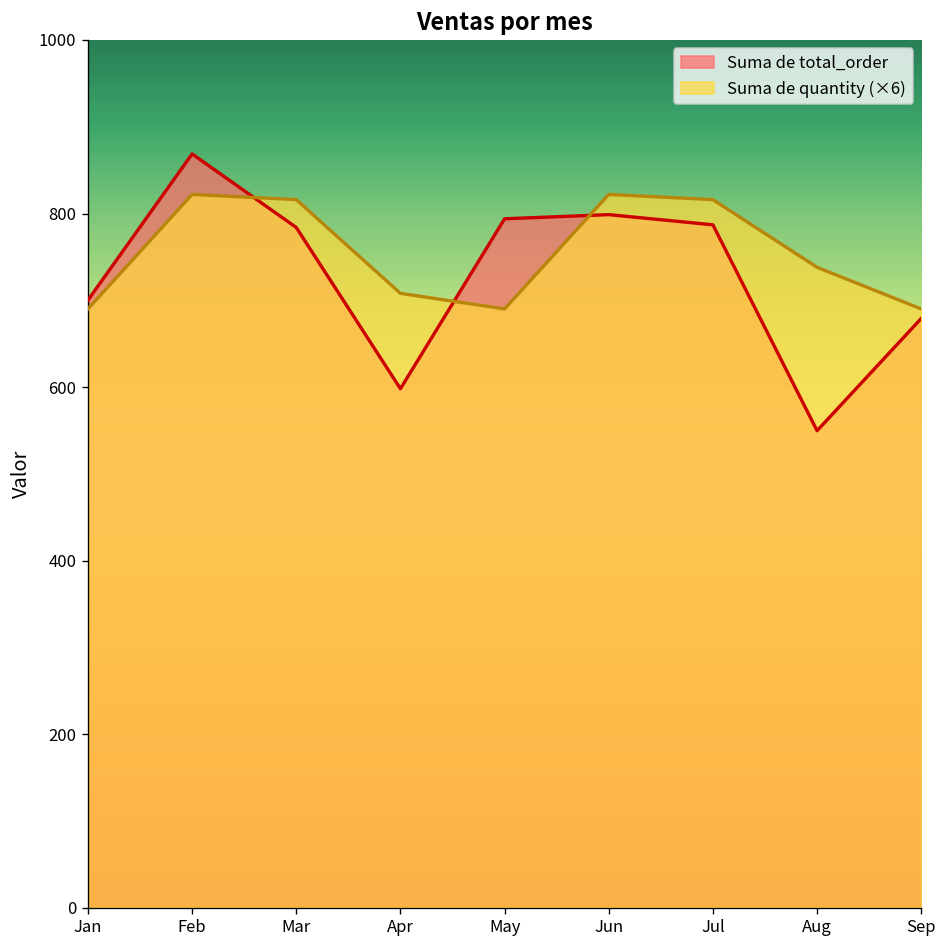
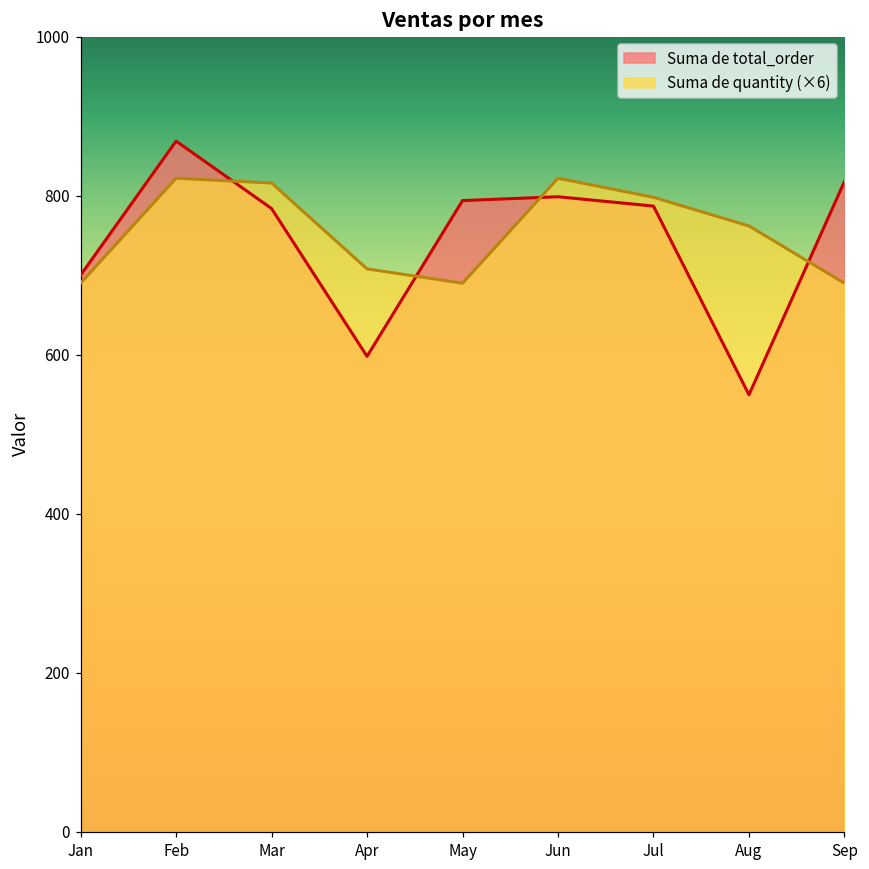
  {
    "Suma de total_order": {
      "Jan": 700,
      "Feb": 870,
      "Mar": 780,
      "Apr": 600,
      "May": 790,
      "Jun": 800,
      "Jul": 790,
      "Aug": 550,
-     "Sep": 680
+     "Sep": 820
    },
    "Suma de quantity (×6)": {
      "Jan": 690,
      "Feb": 820,
      "Mar": 820,
      "Apr": 710,
      "May": 690,
      "Jun": 820,
-     "Jul": 820,
-     "Aug": 740,
+     "Jul": 800,
+     "Aug": 760,
      "Sep": 690
    }
  }
